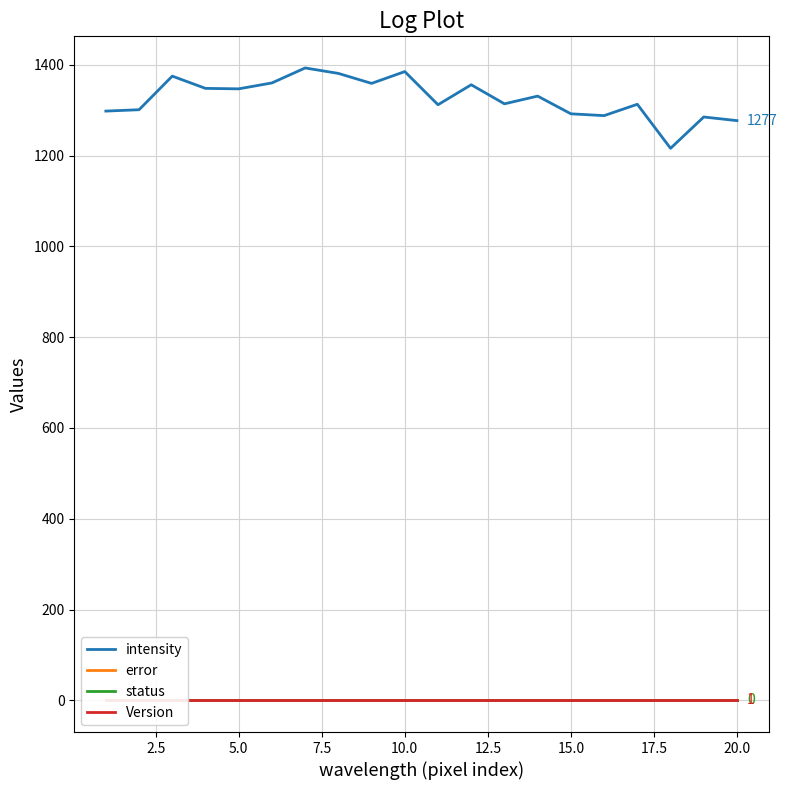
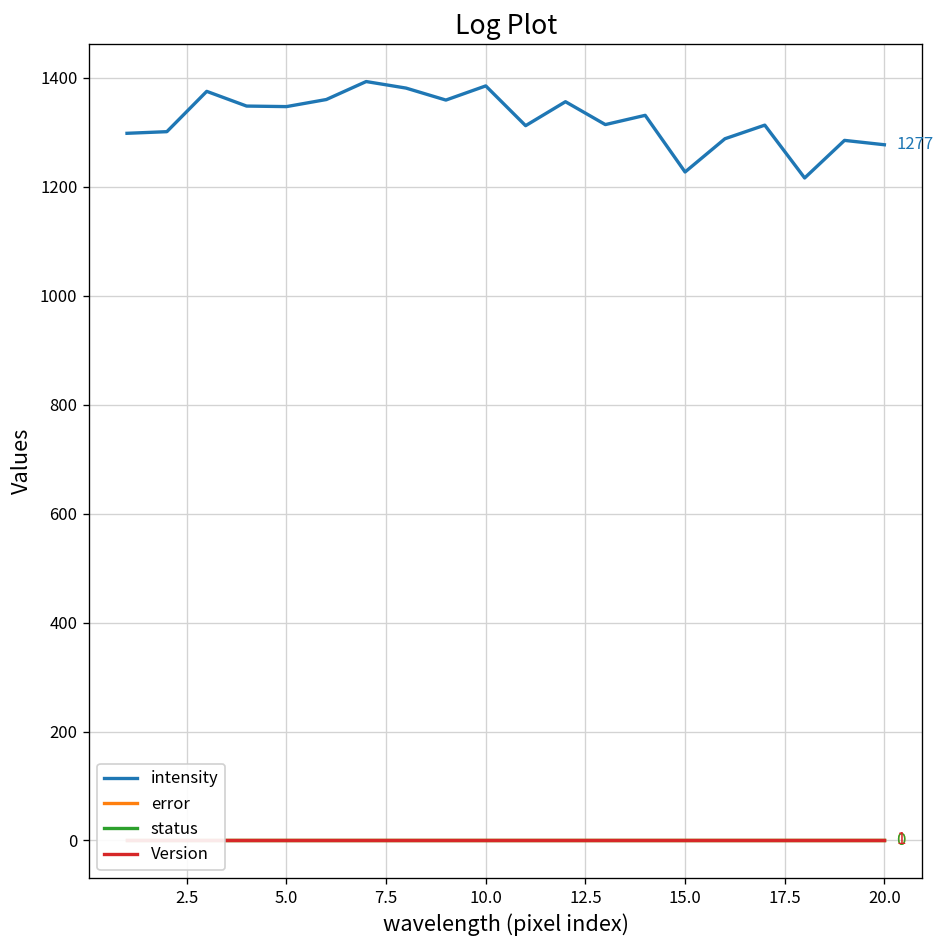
  {
    "intensity": {
      "5.0": 1350,
      "10.0": 1390,
-     "15.0": 1290
+     "15.0": 1230
    },
    "Version": {
      "5.0": 0,
      "10.0": 0,
      "15.0": 0
    }
  }
